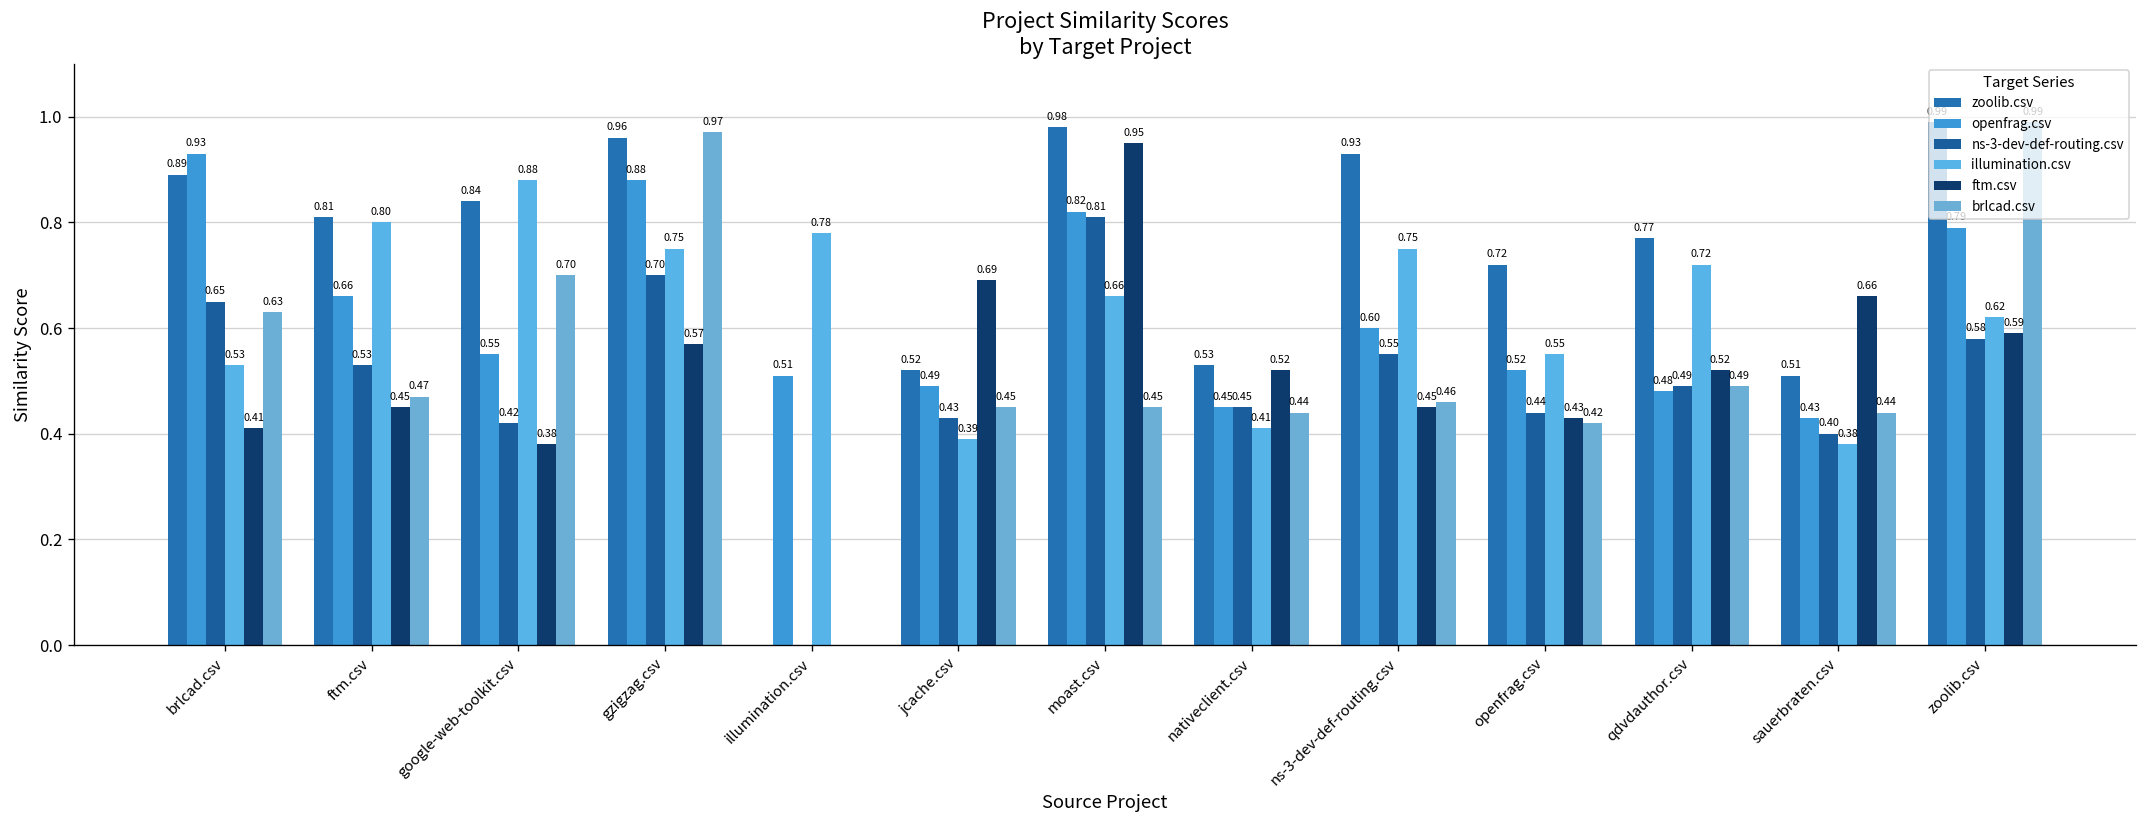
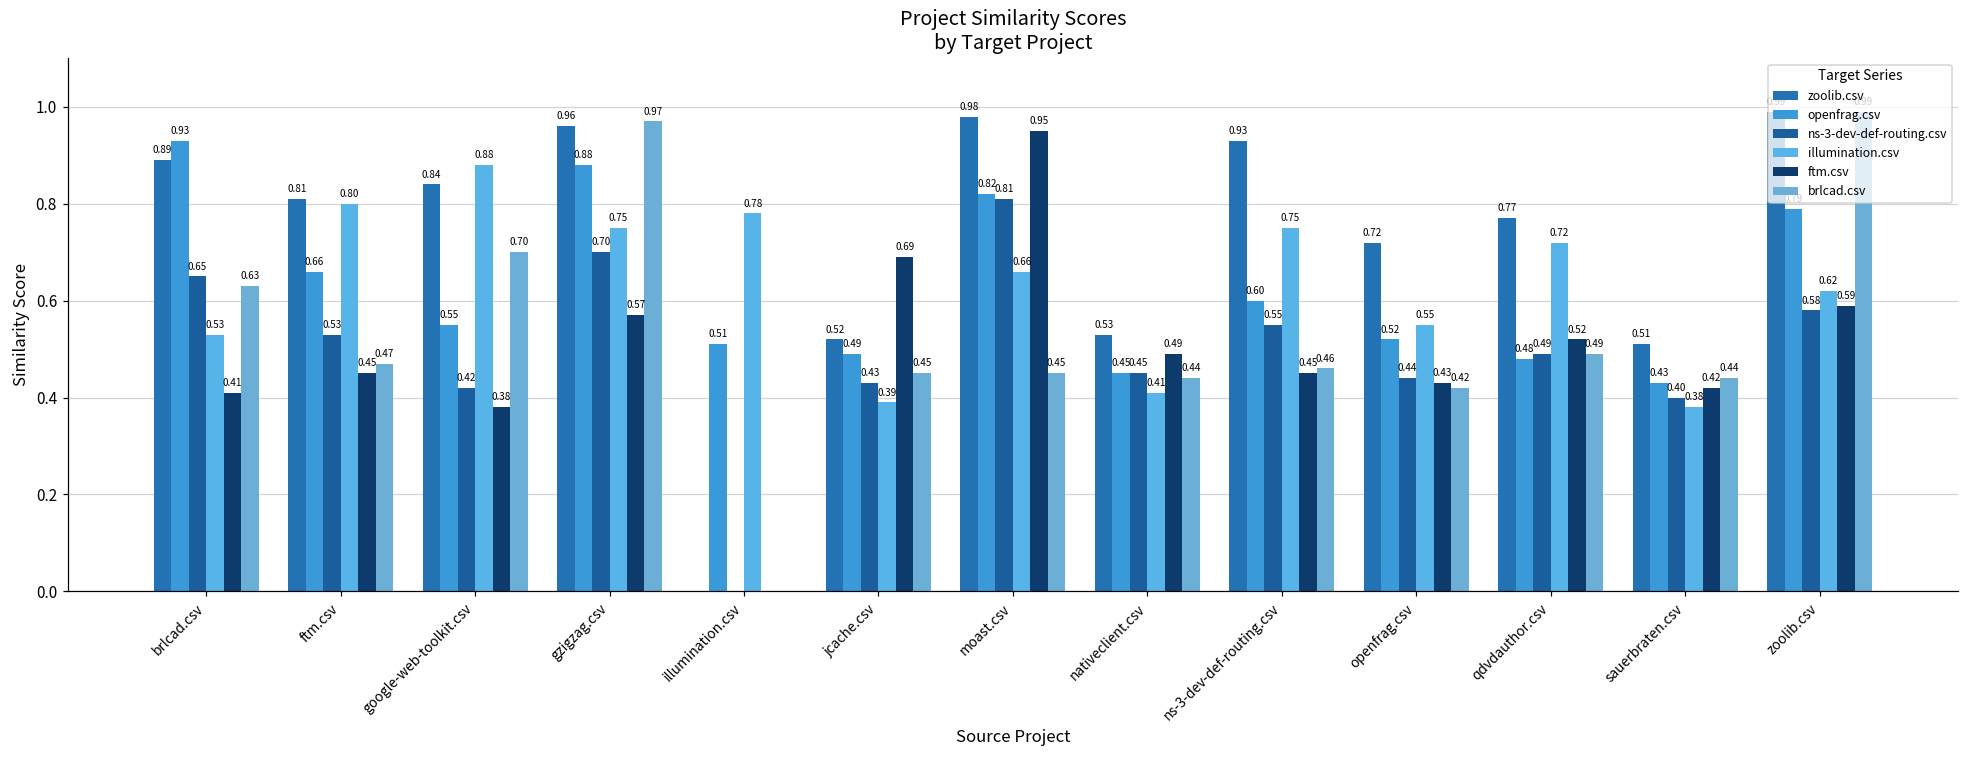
  {
    "ftm.csv": {
      "brlcad.csv": 0.41,
      "ftm.csv": 0.45,
      "google-web-toolkit.csv": 0.38,
      "gzigzag.csv": 0.57,
      "jcache.csv": 0.69,
      "moast.csv": 0.95,
-     "nativeclient.csv": 0.52,
+     "nativeclient.csv": 0.49,
      "ns-3-dev-def-routing.csv": 0.45,
      "openfrag.csv": 0.43,
      "qdvdauthor.csv": 0.52,
-     "sauerbraten.csv": 0.66,
+     "sauerbraten.csv": 0.42,
      "zoolib.csv": 0.59
    }
  }
